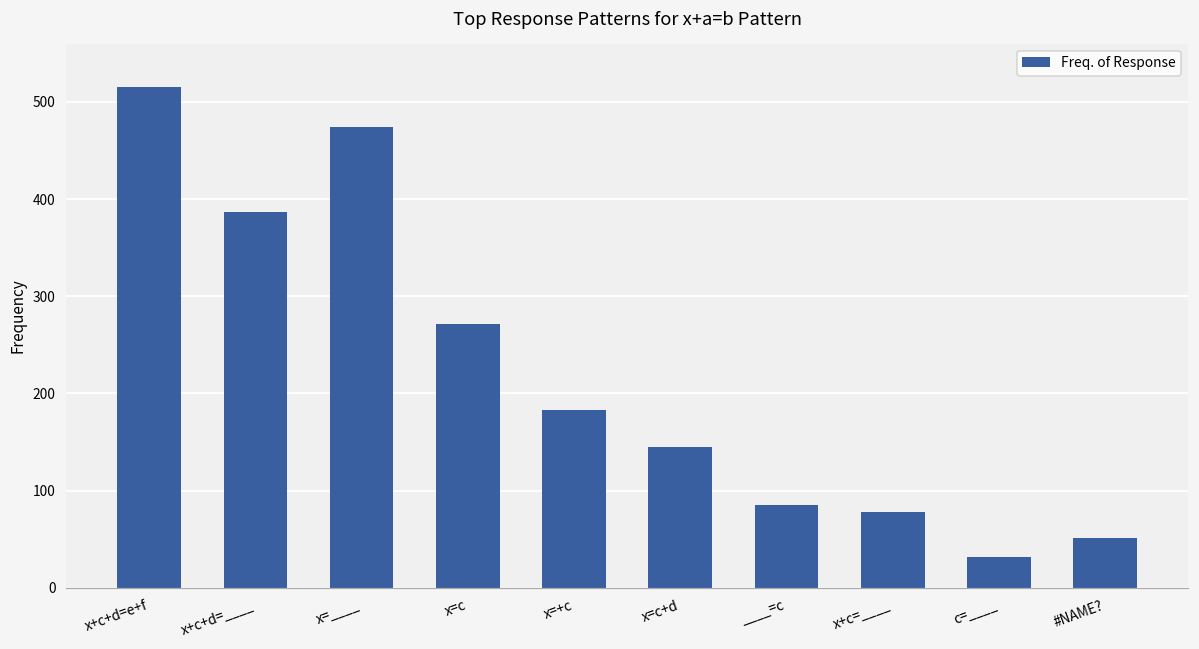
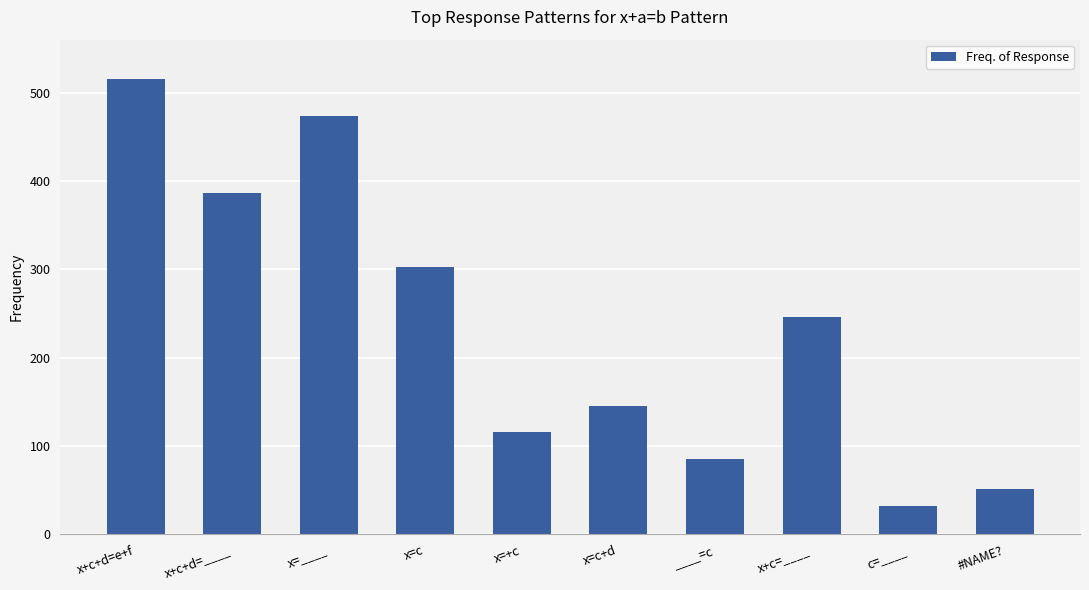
  {
    "x+c+d=e+f": 520,
    "x+c+d=____": 390,
    "x=____": 470,
-   "x=c": 270,
-   "x=+c": 180,
+   "x=c": 300,
+   "x=+c": 120,
    "x=c+d": 150,
    "____=c": 90,
-   "x+c=____": 80,
+   "x+c=____": 250,
    "c=____": 30,
    "#NAME?": 50
  }
